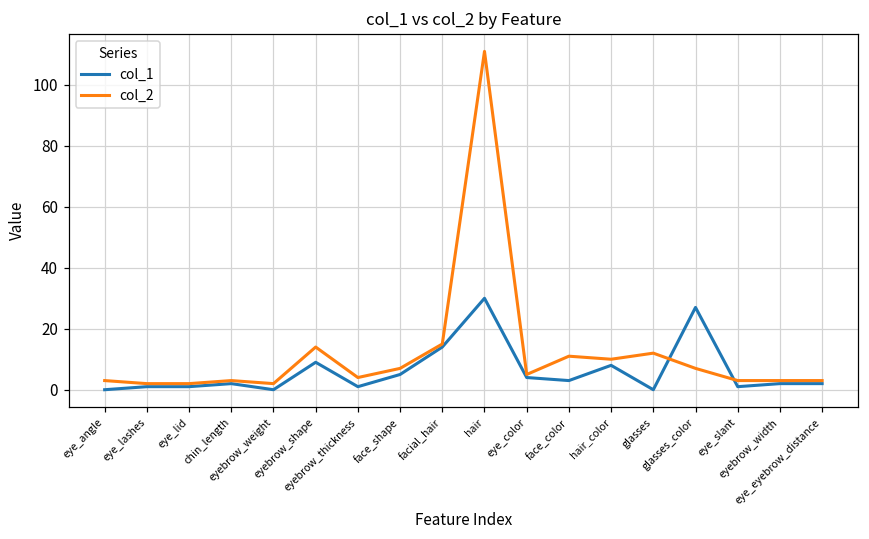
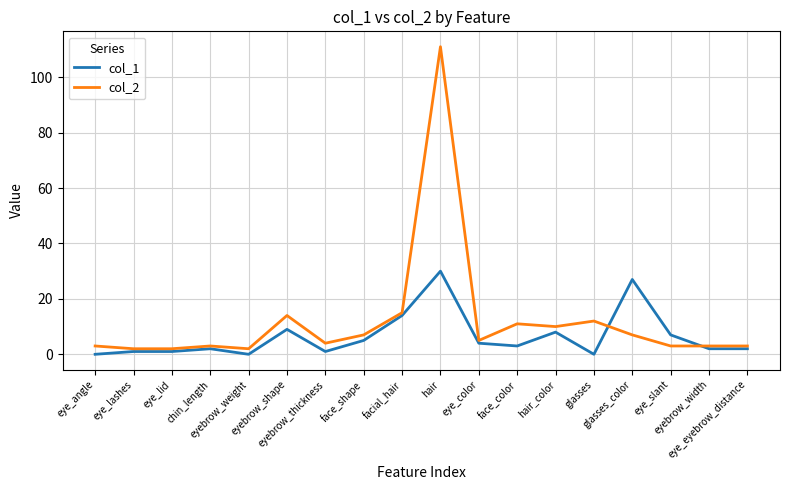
  {
    "col_1": {
      "eye_angle": 0,
      "eye_lashes": 1,
      "eye_lid": 1,
      "chin_length": 2,
      "eyebrow_weight": 0,
      "eyebrow_shape": 9,
      "eyebrow_thickness": 1,
      "face_shape": 5,
      "facial_hair": 14,
      "hair": 30,
      "eye_color": 4,
      "face_color": 3,
      "hair_color": 8,
      "glasses": 0,
      "glasses_color": 27,
-     "eye_slant": 1,
+     "eye_slant": 7,
      "eyebrow_width": 2,
      "eye_eyebrow_distance": 2
    },
    "col_2": {
      "eye_angle": 3,
      "eye_lashes": 2,
      "eye_lid": 2,
      "chin_length": 3,
      "eyebrow_weight": 2,
      "eyebrow_shape": 14,
      "eyebrow_thickness": 4,
      "face_shape": 7,
      "facial_hair": 15,
      "hair": 111,
      "eye_color": 5,
      "face_color": 11,
      "hair_color": 10,
      "glasses": 12,
      "glasses_color": 7,
      "eye_slant": 3,
      "eyebrow_width": 3,
      "eye_eyebrow_distance": 3
    }
  }
